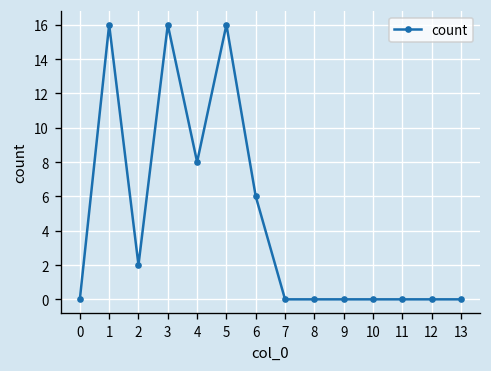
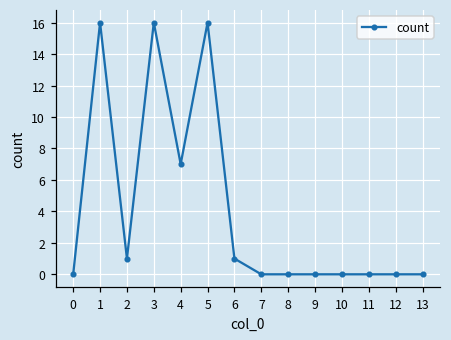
  {
    "0": 0,
    "1": 16,
-   "2": 2,
+   "2": 1,
    "3": 16,
-   "4": 8,
+   "4": 7,
    "5": 16,
-   "6": 6,
+   "6": 1,
    "7": 0,
    "8": 0,
    "9": 0,
    "10": 0,
    "11": 0,
    "12": 0,
    "13": 0
  }
